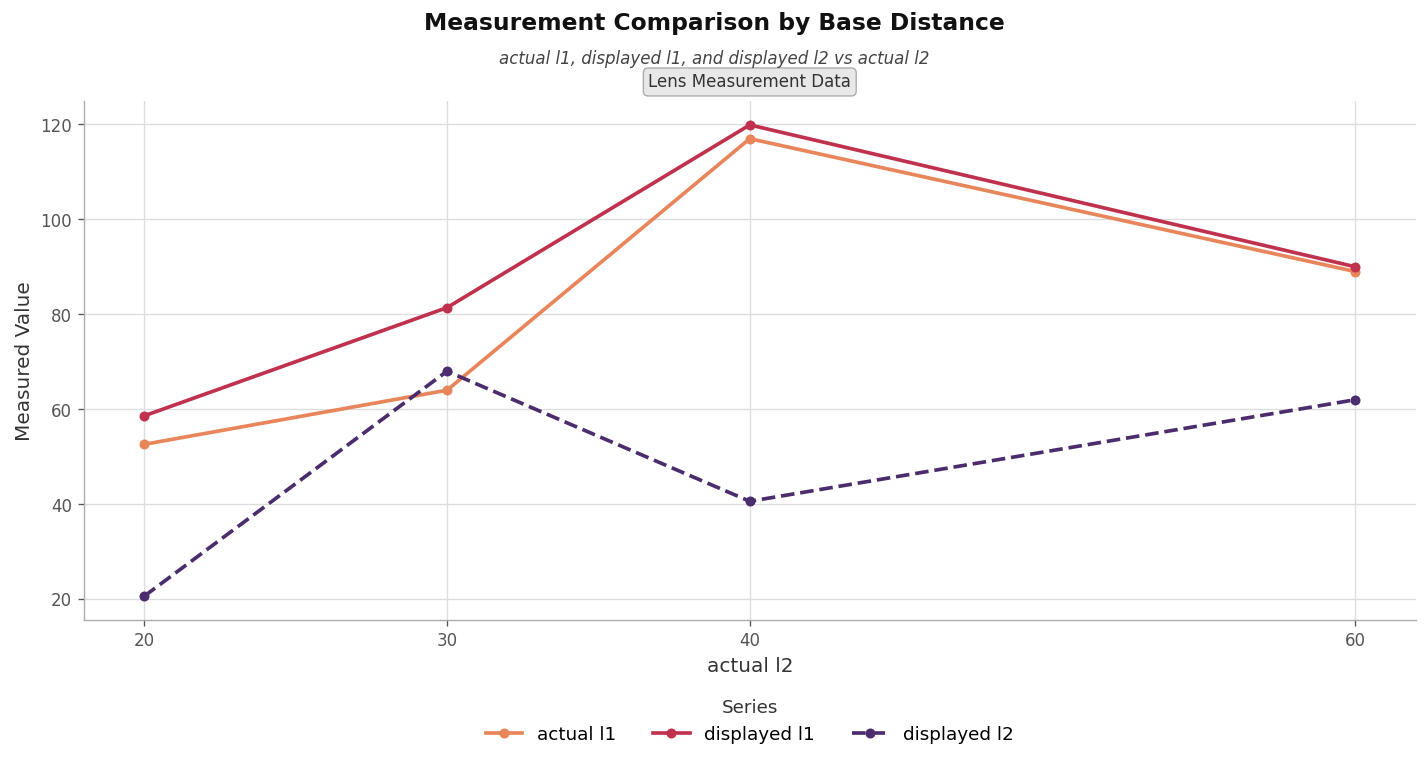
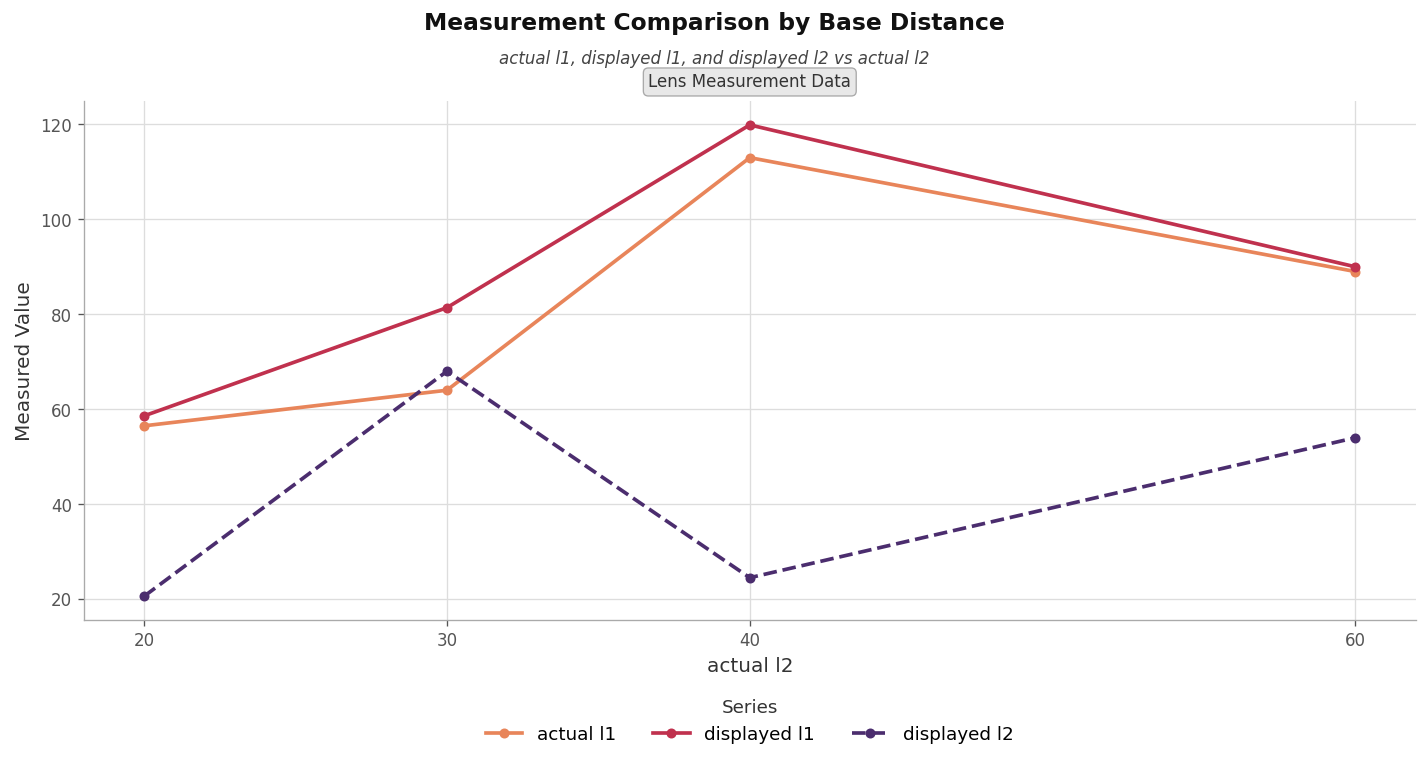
  {
    "actual l1": {
-     "20": 53,
+     "20": 57,
      "30": 64,
-     "40": 117,
+     "40": 113,
      "60": 89
    },
    "displayed l1": {
      "20": 59,
      "30": 81,
      "40": 120,
      "60": 90
    },
    "displayed l2": {
      "20": 21,
      "30": 68,
-     "40": 41,
-     "60": 62
+     "40": 25,
+     "60": 54
    }
  }
